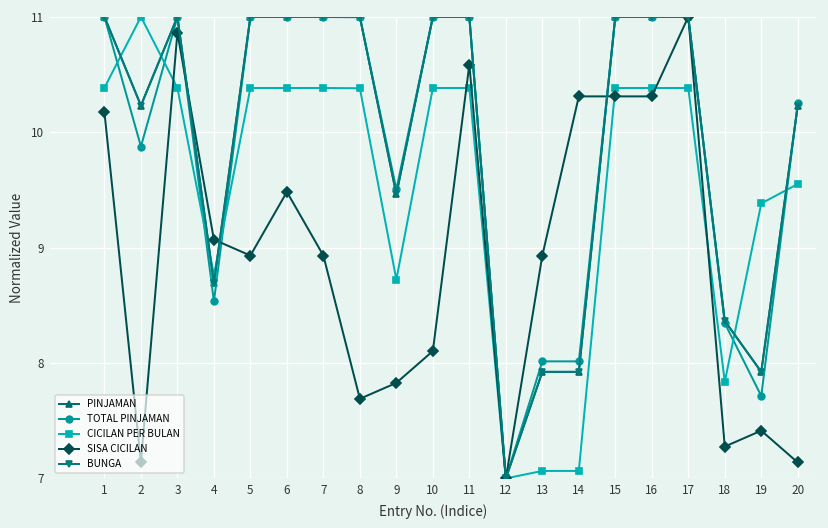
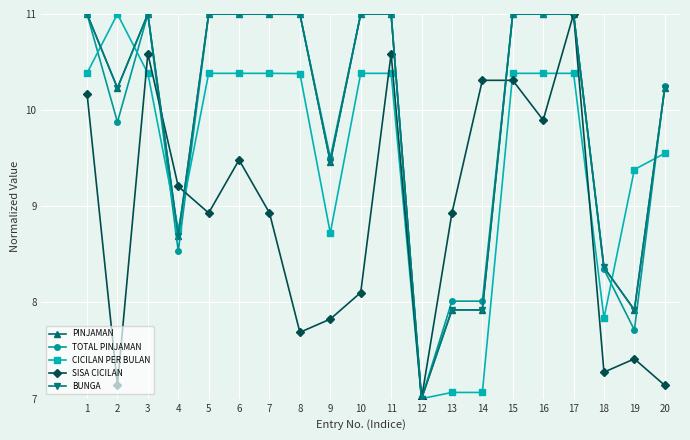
  {
    "SISA CICILAN": {
      "1": 10.2,
-     "3": 10.9,
-     "4": 9.1,
+     "3": 10.6,
+     "4": 9.2,
      "5": 8.9,
      "6": 9.5,
      "7": 8.9,
      "8": 7.7,
      "9": 7.8,
      "10": 8.1,
      "11": 10.6,
      "13": 8.9,
      "14": 10.3,
      "15": 10.3,
-     "16": 10.3,
+     "16": 9.9,
      "18": 7.3,
      "19": 7.4,
      "20": 7.1
    }
  }
